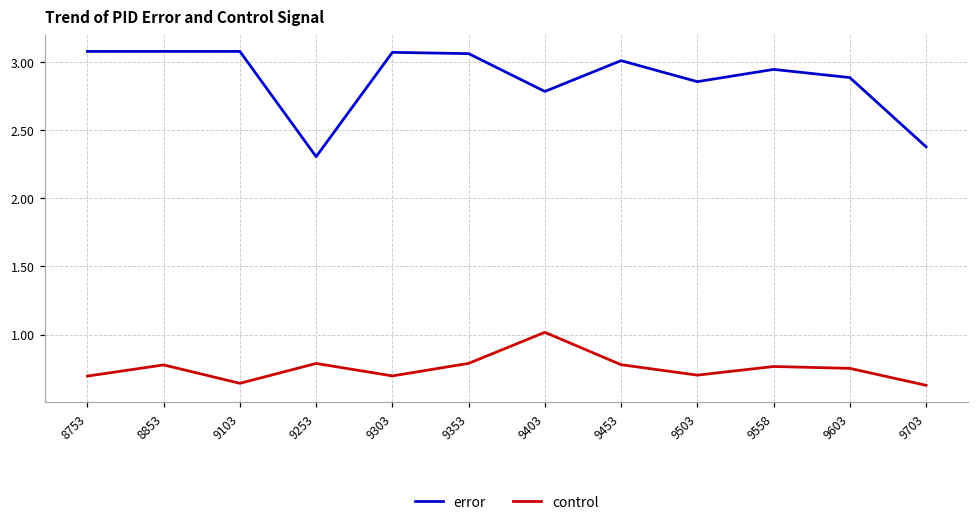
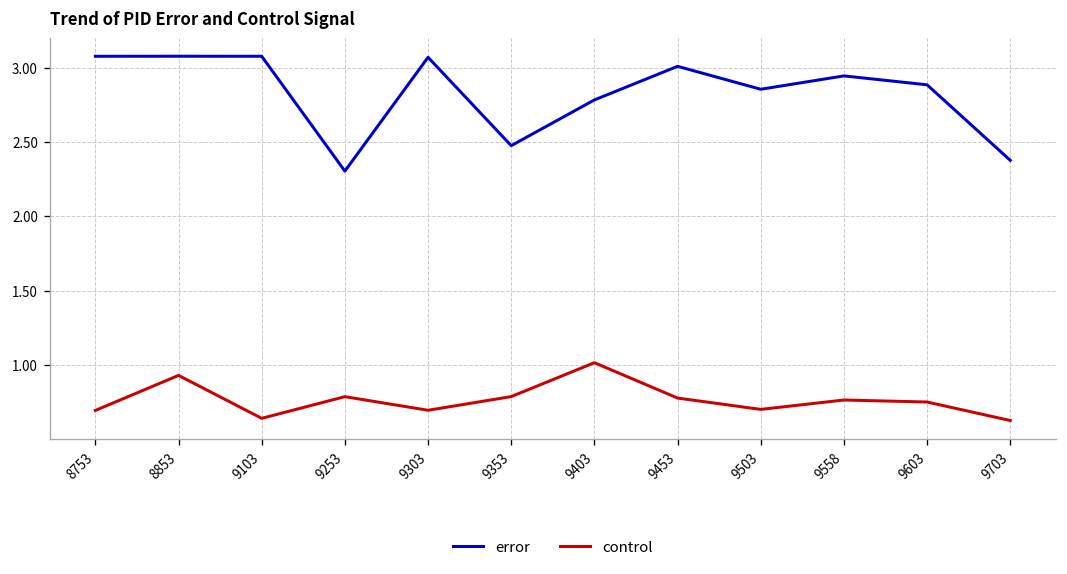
  {
    "error": {
      "8753": 3.08,
      "8853": 3.08,
      "9103": 3.08,
      "9253": 2.31,
      "9303": 3.07,
-     "9353": 3.06,
+     "9353": 2.48,
      "9403": 2.78,
      "9453": 3.01,
      "9503": 2.86,
      "9558": 2.95,
      "9603": 2.89,
      "9703": 2.38
    },
    "control": {
      "8753": 0.70,
-     "8853": 0.78,
+     "8853": 0.93,
      "9103": 0.64,
      "9253": 0.79,
      "9303": 0.70,
      "9353": 0.79,
      "9403": 1.02,
      "9453": 0.78,
      "9503": 0.70,
      "9558": 0.77,
      "9603": 0.75,
      "9703": 0.63
    }
  }
